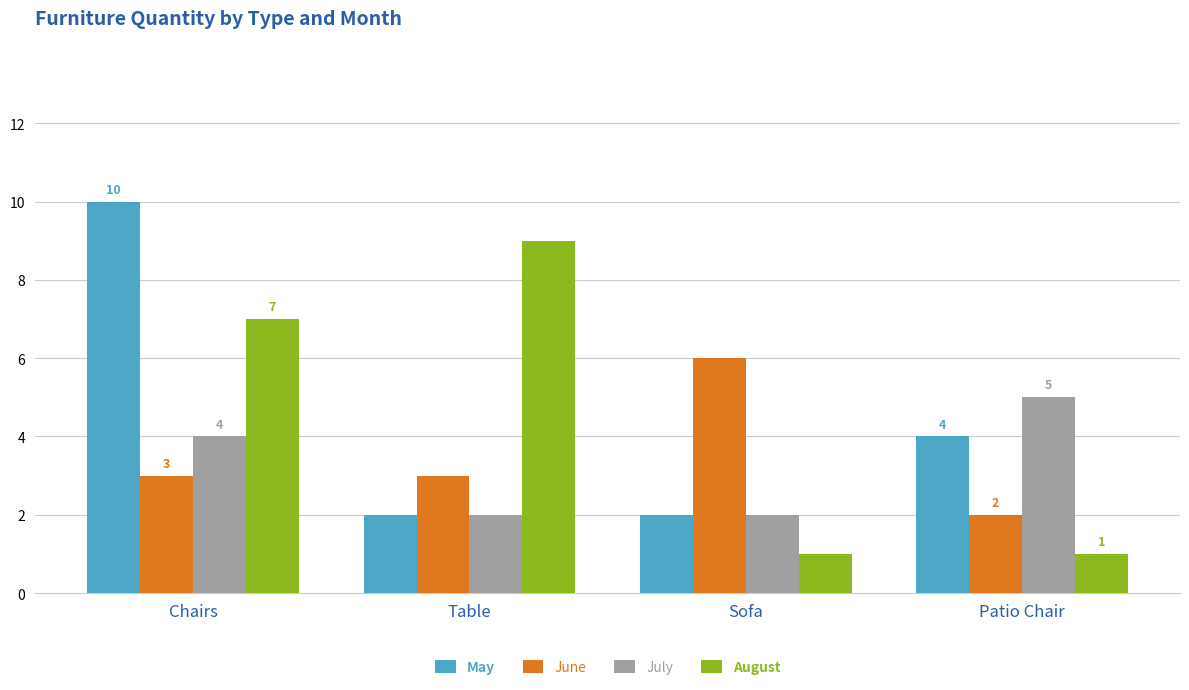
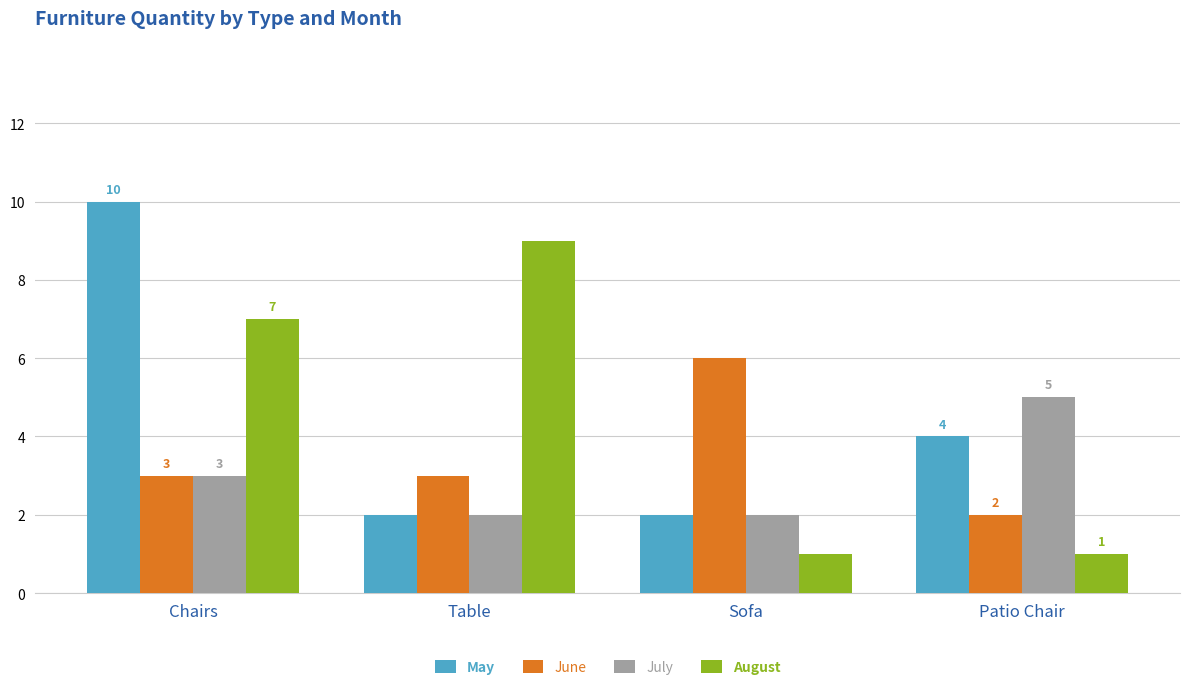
  {
    "May": {
      "Chairs": 10,
      "Patio Chair": 4
    },
    "June": {
      "Chairs": 3,
      "Patio Chair": 2
    },
    "July": {
-     "Chairs": 4,
+     "Chairs": 3,
      "Patio Chair": 5
    },
    "August": {
      "Chairs": 7,
      "Patio Chair": 1
    }
  }
